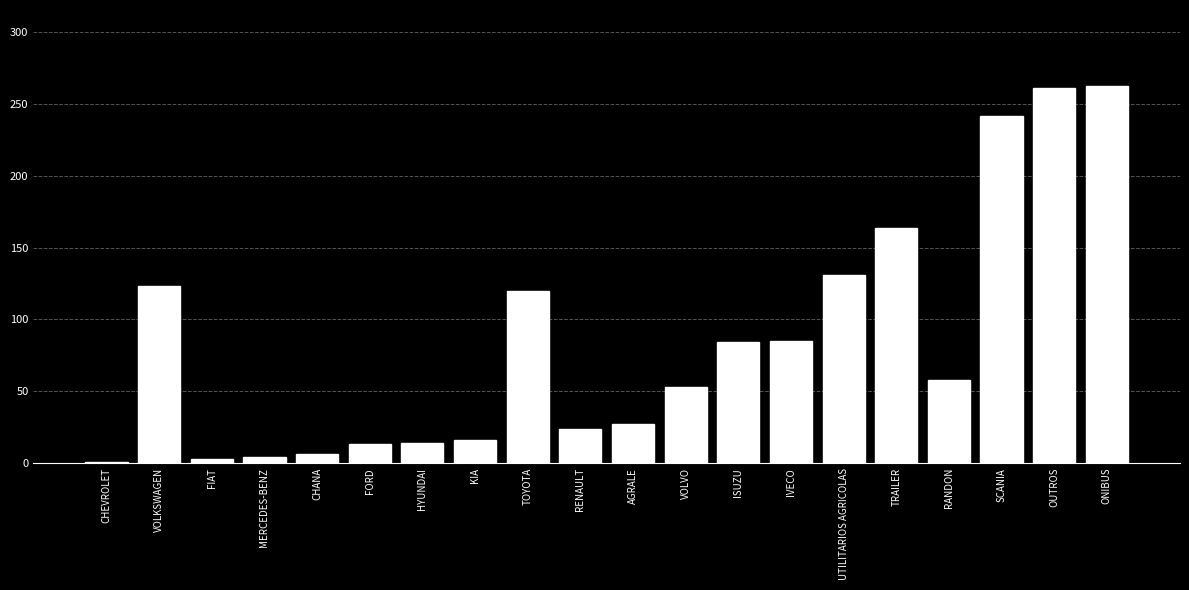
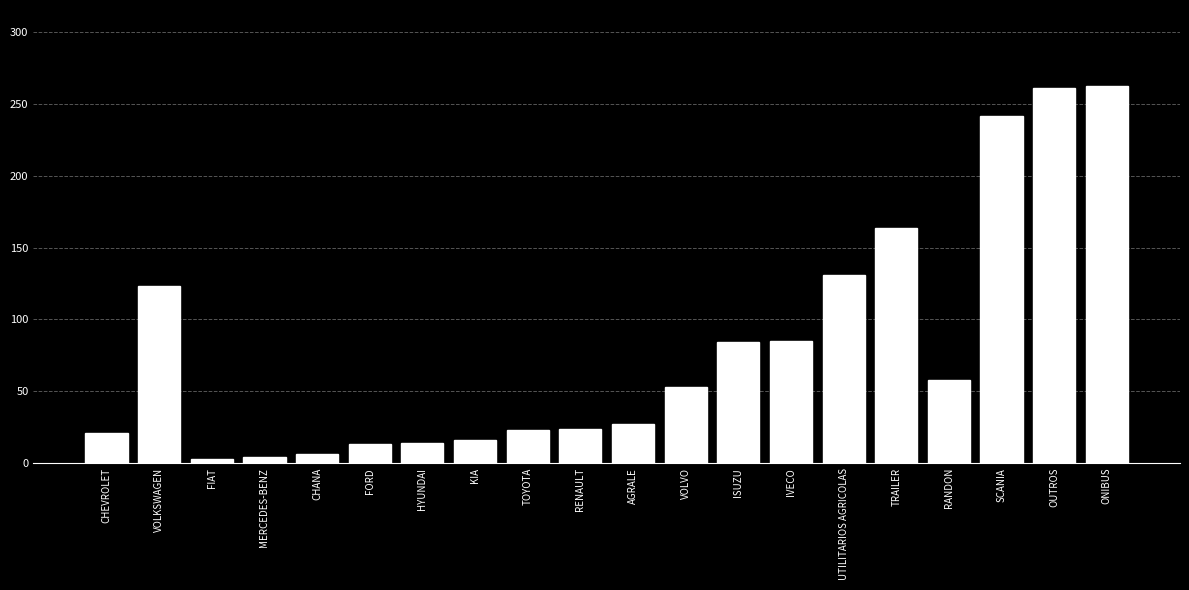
  {
-   "CHEVROLET": 1,
+   "CHEVROLET": 21,
    "VOLKSWAGEN": 123,
    "FIAT": 3,
    "MERCEDES-BENZ": 4,
    "CHANA": 6,
    "FORD": 13,
    "HYUNDAI": 14,
    "KIA": 16,
-   "TOYOTA": 120,
+   "TOYOTA": 23,
    "RENAULT": 24,
    "AGRALE": 27,
    "VOLVO": 53,
    "ISUZU": 84,
    "IVECO": 85,
    "UTILITARIOS AGRICOLAS": 131,
    "TRAILER": 164,
    "RANDON": 58,
    "SCANIA": 242,
    "OUTROS": 261,
    "ONIBUS": 263
  }
